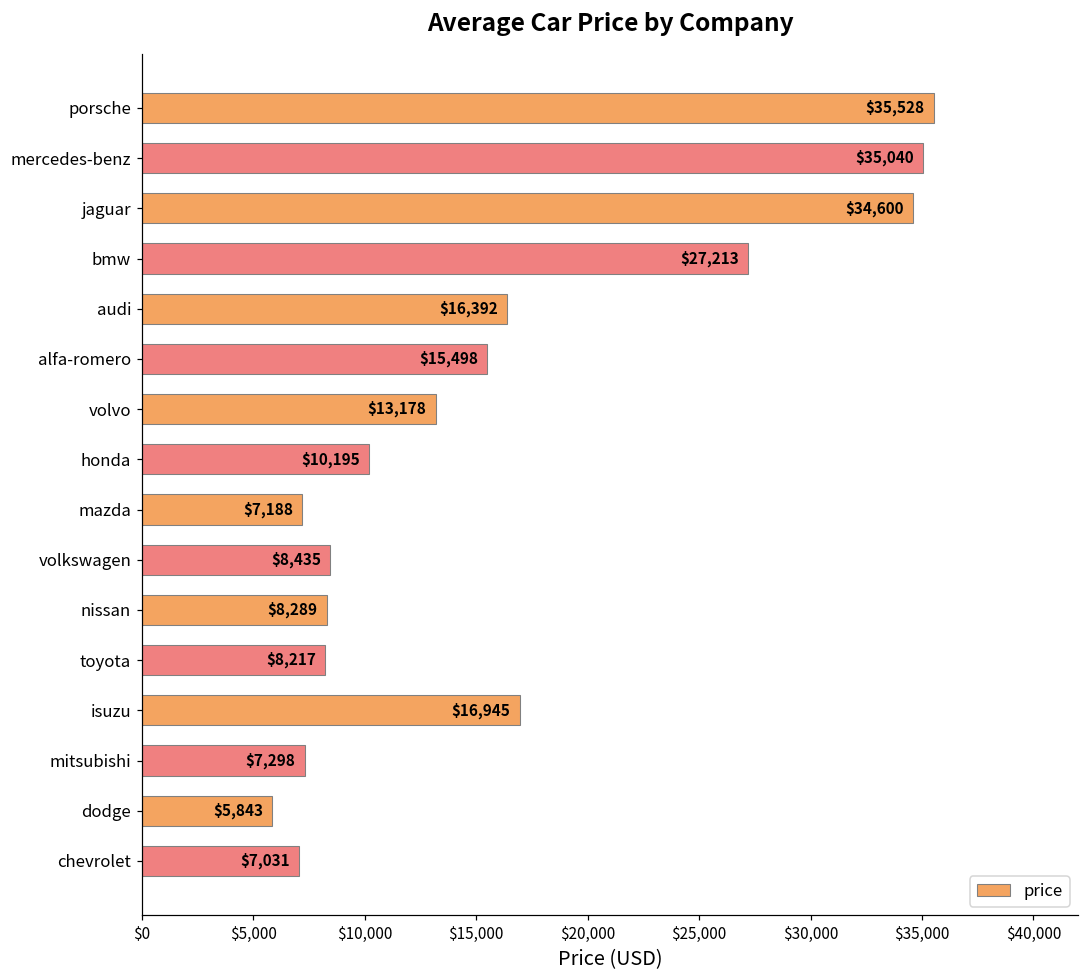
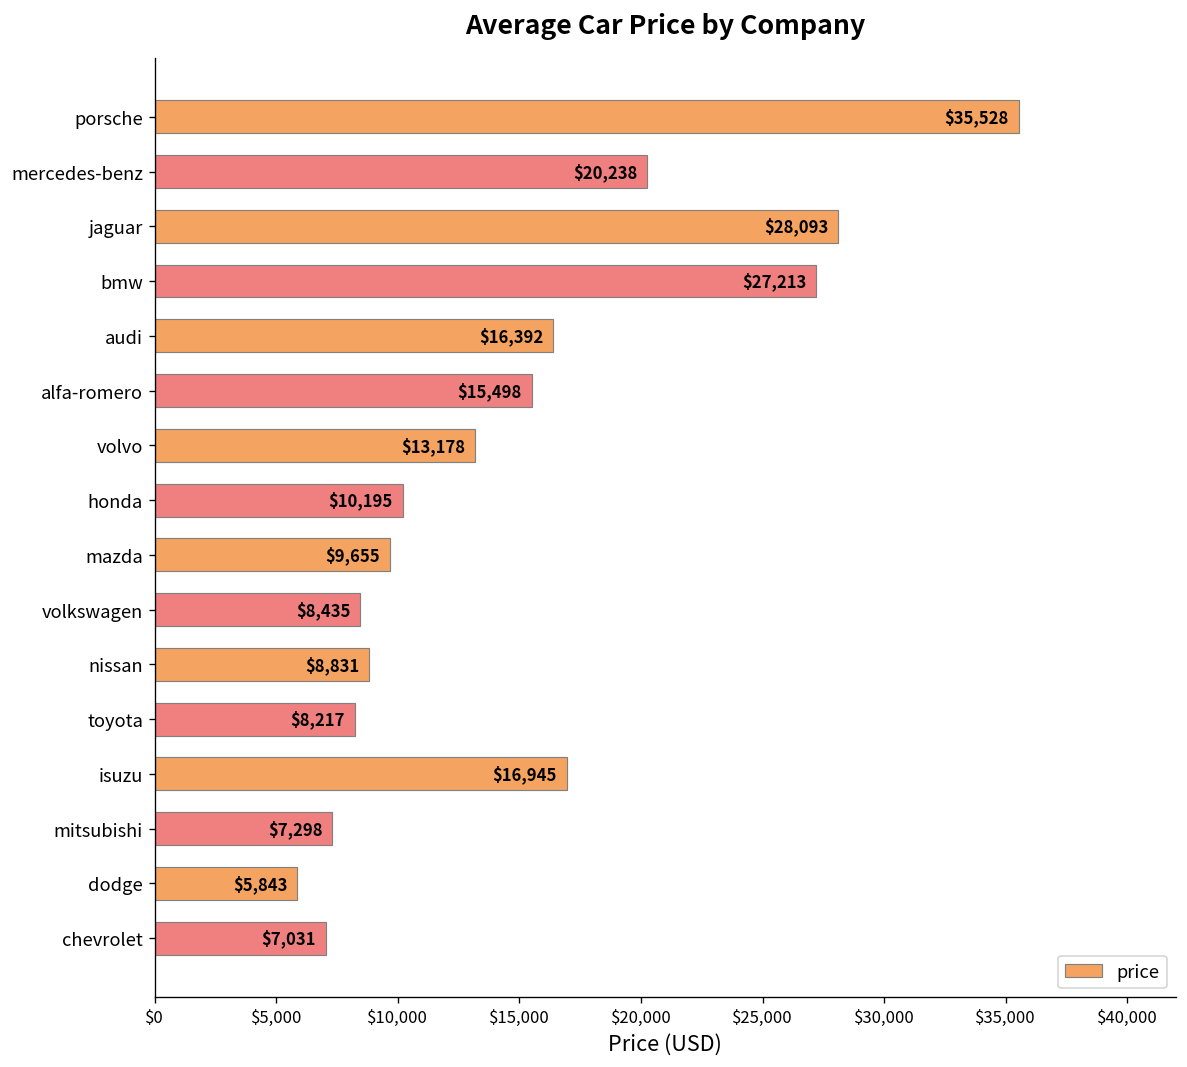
  {
    "porsche": "$35,528",
-   "mercedes-benz": "$35,040",
-   "jaguar": "$34,600",
+   "mercedes-benz": "$20,238",
+   "jaguar": "$28,093",
    "bmw": "$27,213",
    "audi": "$16,392",
    "alfa-romero": "$15,498",
    "volvo": "$13,178",
    "honda": "$10,195",
-   "mazda": "$7,188",
+   "mazda": "$9,655",
    "volkswagen": "$8,435",
-   "nissan": "$8,289",
+   "nissan": "$8,831",
    "toyota": "$8,217",
    "isuzu": "$16,945",
    "mitsubishi": "$7,298",
    "dodge": "$5,843",
    "chevrolet": "$7,031"
  }
